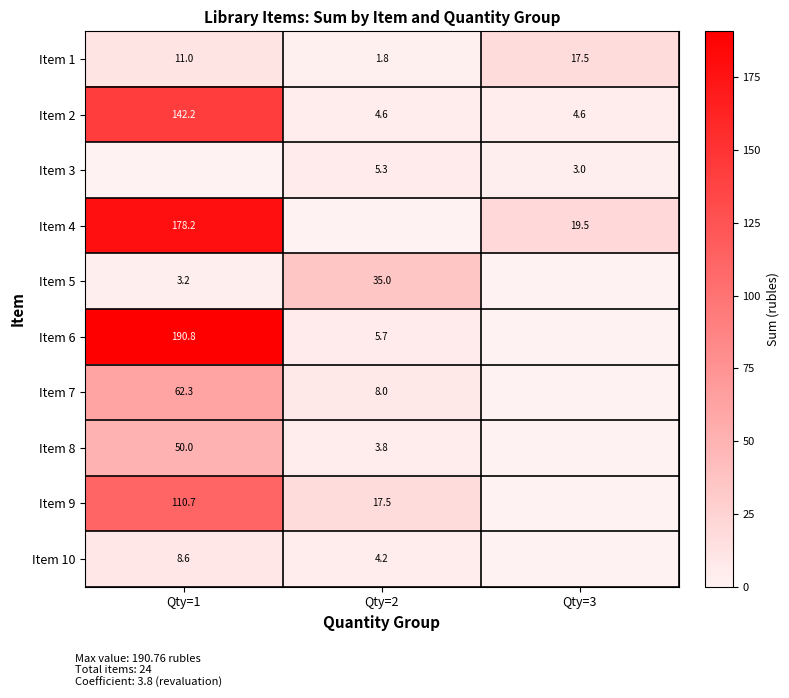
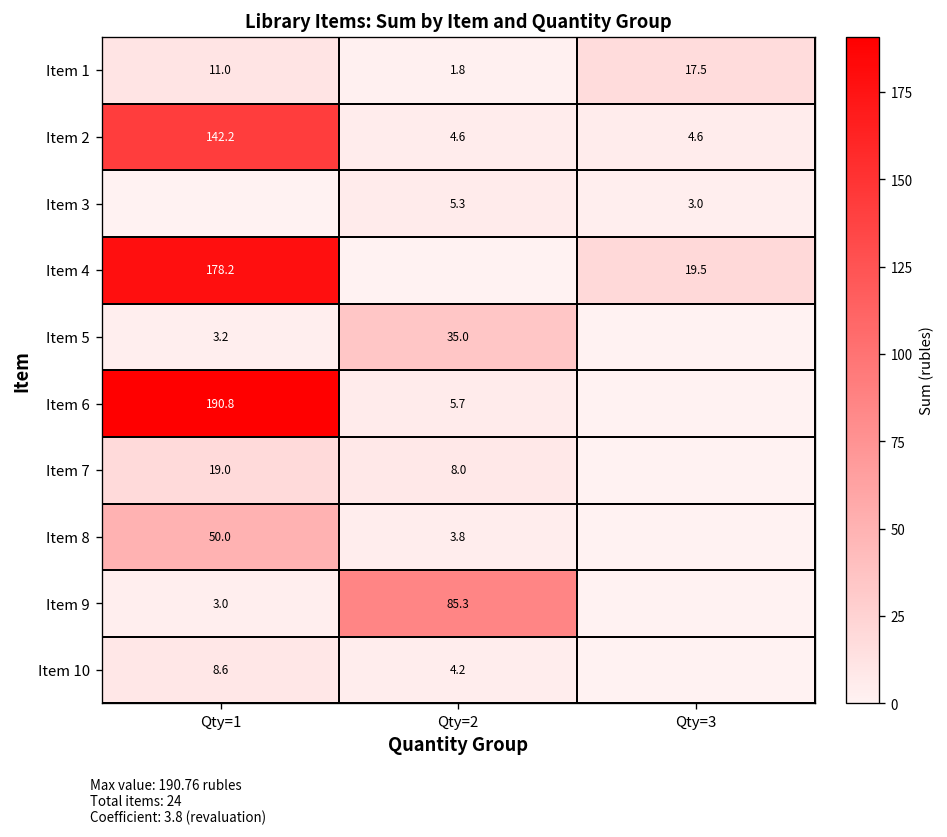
  {
    "Item 1": {
      "Qty=1": 11.0,
      "Qty=2": 1.8,
      "Qty=3": 17.5
    },
    "Item 2": {
      "Qty=1": 142.2,
      "Qty=2": 4.6,
      "Qty=3": 4.6
    },
    "Item 3": {
      "Qty=2": 5.3,
      "Qty=3": 3.0
    },
    "Item 4": {
      "Qty=1": 178.2,
      "Qty=3": 19.5
    },
    "Item 5": {
      "Qty=1": 3.2,
      "Qty=2": 35.0
    },
    "Item 6": {
      "Qty=1": 190.8,
      "Qty=2": 5.7
    },
    "Item 7": {
-     "Qty=1": 62.3,
+     "Qty=1": 19.0,
      "Qty=2": 8.0
    },
    "Item 8": {
      "Qty=1": 50.0,
      "Qty=2": 3.8
    },
    "Item 9": {
-     "Qty=1": 110.7,
-     "Qty=2": 17.5
+     "Qty=1": 3.0,
+     "Qty=2": 85.3
    },
    "Item 10": {
      "Qty=1": 8.6,
      "Qty=2": 4.2
    }
  }
